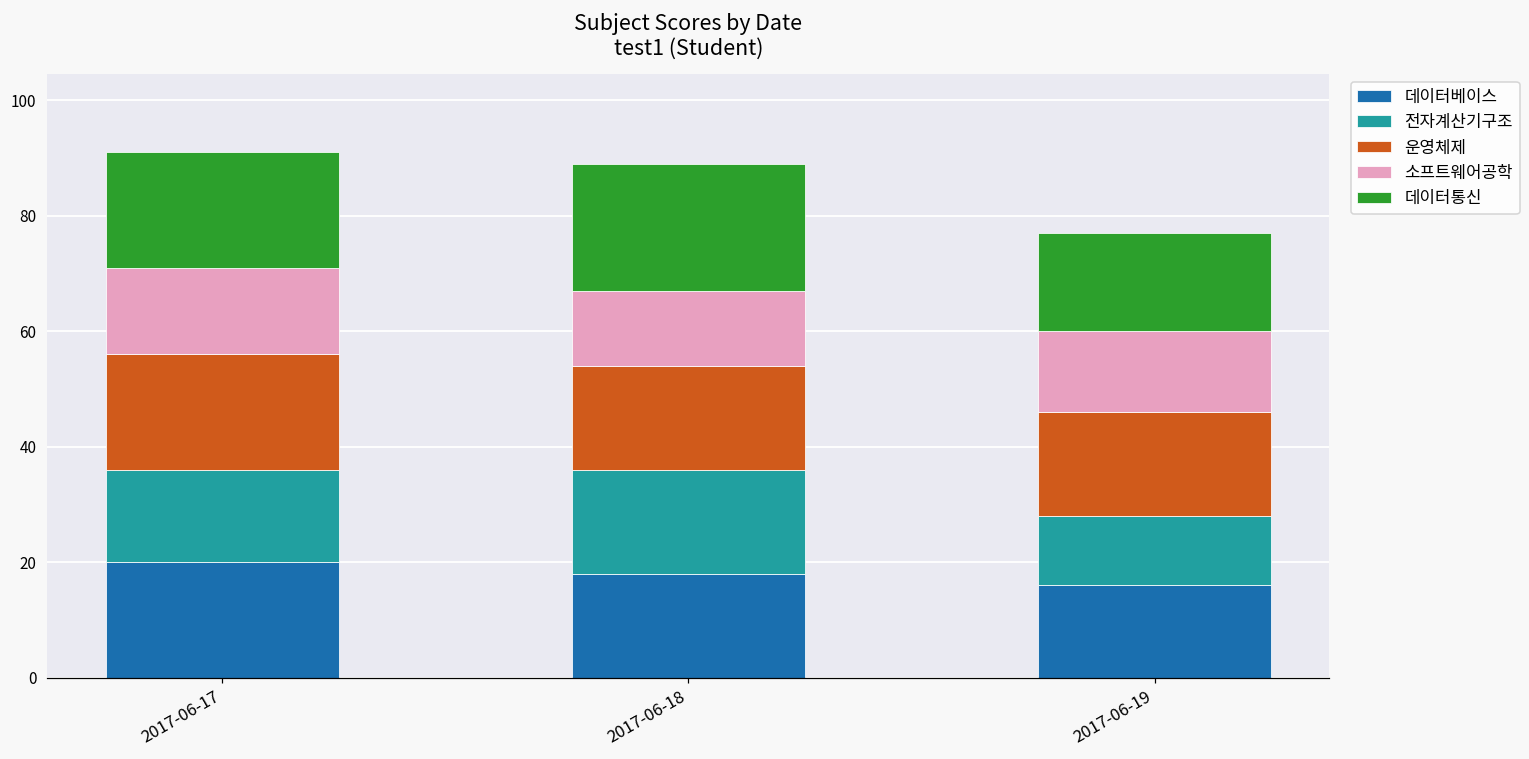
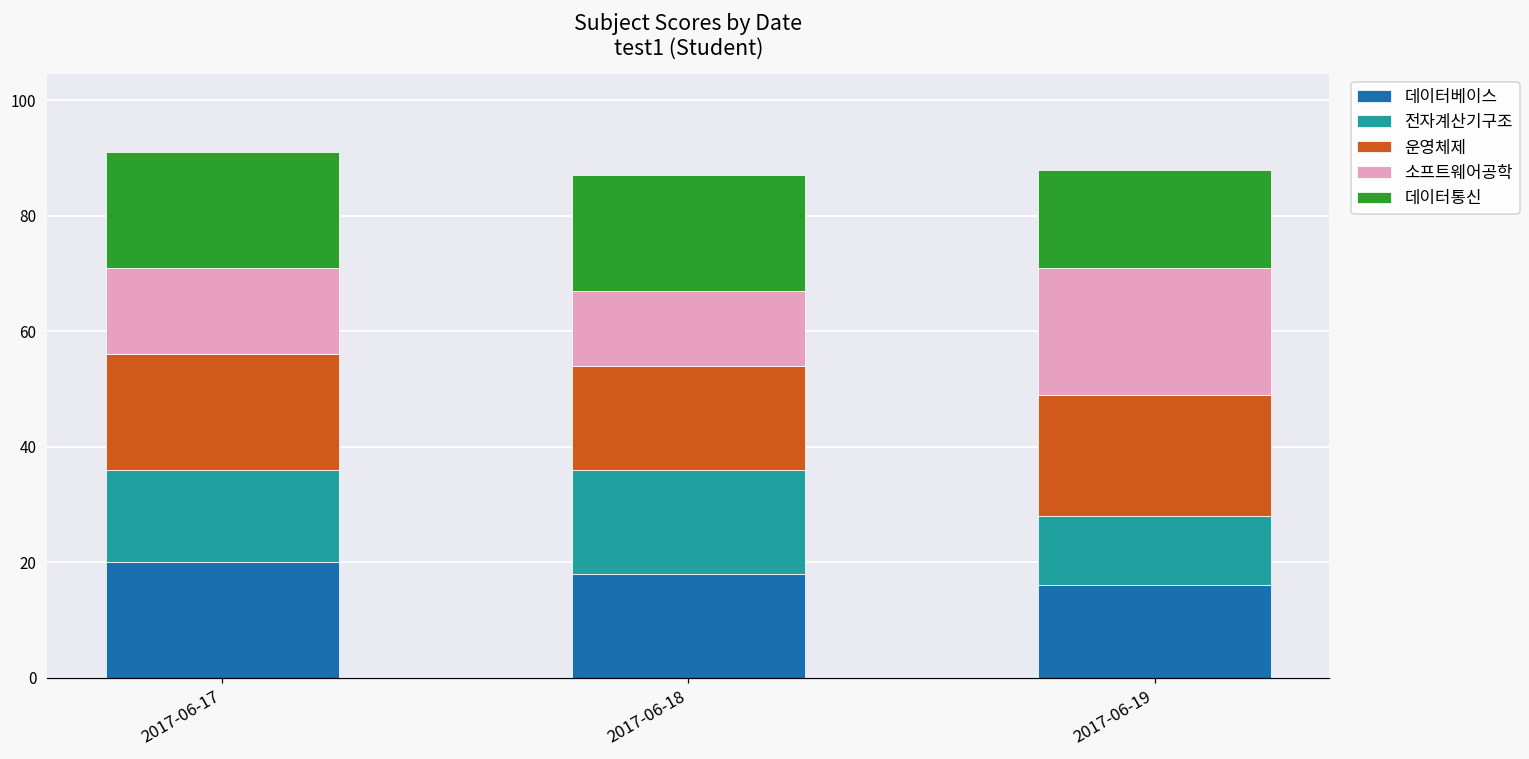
  {
    "운영체제": {
      "2017-06-17": 20,
      "2017-06-18": 18,
-     "2017-06-19": 18
+     "2017-06-19": 21
    },
    "소프트웨어공학": {
      "2017-06-17": 15,
      "2017-06-18": 13,
-     "2017-06-19": 14
+     "2017-06-19": 22
    },
    "데이터통신": {
      "2017-06-17": 20,
-     "2017-06-18": 22,
+     "2017-06-18": 20,
      "2017-06-19": 17
    }
  }
